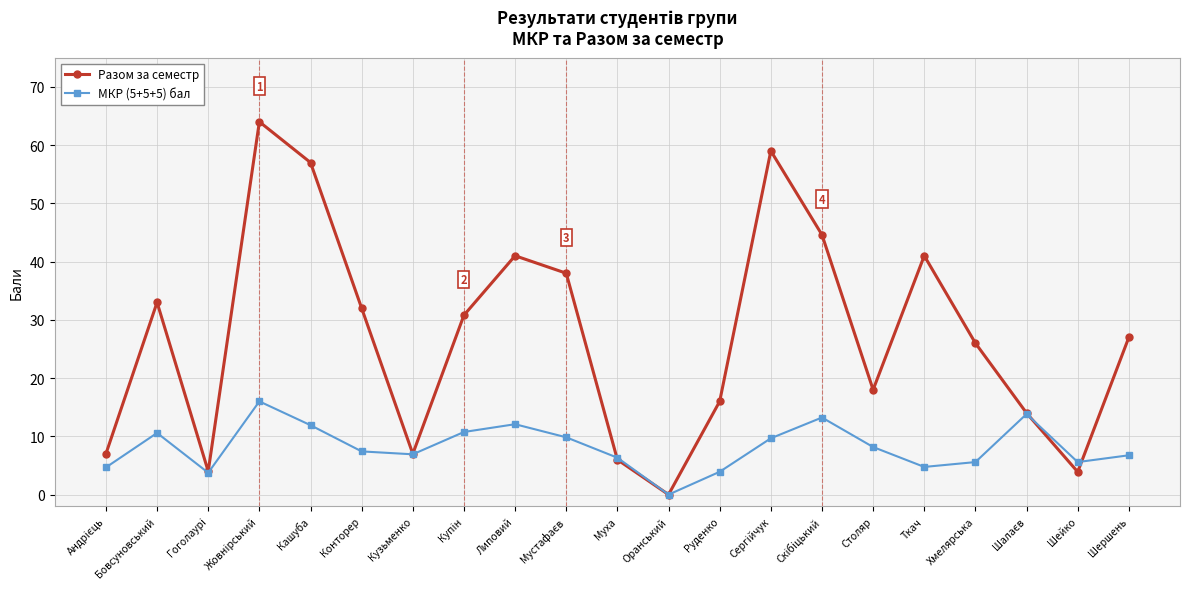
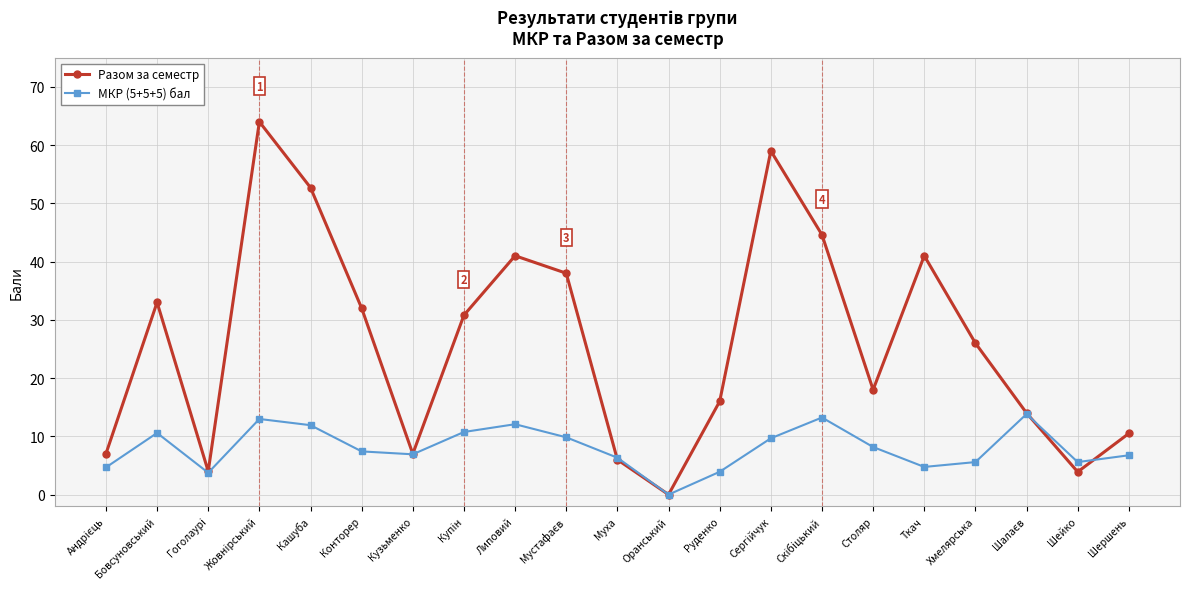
  {
    "Разом за семестр": {
      "Андрієць": 7,
      "Бовсуновський": 33,
      "Жовнірський": 64,
-     "Кашуба": 57,
+     "Кашуба": 53,
      "Конторер": 32,
      "Купін": 31,
      "Липовий": 41,
      "Мустафаєв": 38,
      "Руденко": 16,
      "Сергійчук": 59,
      "Скібіцький": 45,
      "Столяр": 18,
      "Ткач": 41,
      "Хмелярська": 26,
      "Шейко": 4,
-     "Шершень": 27
+     "Шершень": 11
    },
    "МКР (5+5+5) бал": {
      "Андрієць": 5,
      "Бовсуновський": 11,
-     "Жовнірський": 16,
+     "Жовнірський": 13,
      "Кашуба": 12,
      "Конторер": 7,
      "Купін": 11,
      "Липовий": 12,
      "Мустафаєв": 10,
      "Руденко": 4,
      "Сергійчук": 10,
      "Скібіцький": 13,
      "Столяр": 8,
      "Ткач": 5,
      "Хмелярська": 6,
      "Шейко": 6,
      "Шершень": 7
    }
  }
